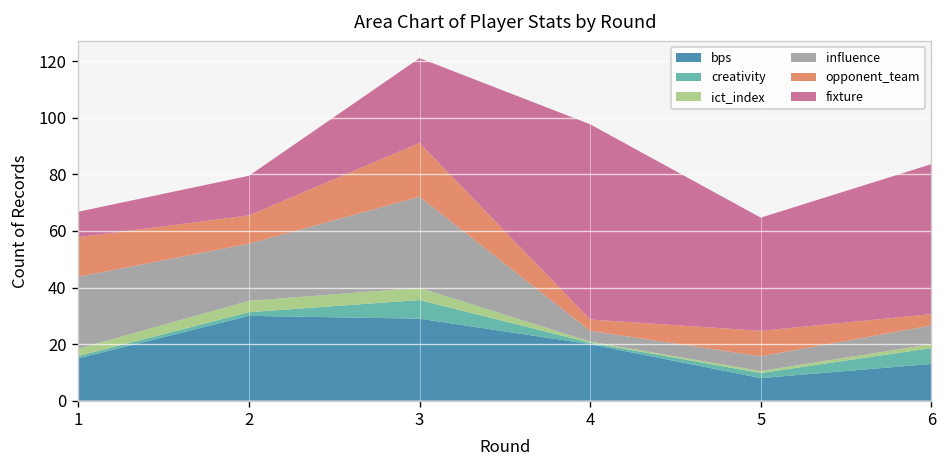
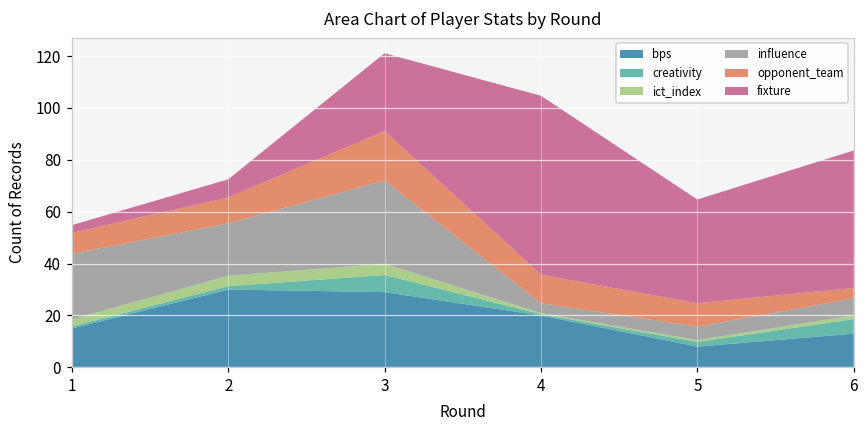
  {
    "opponent_team": {
-     "1": 14,
+     "1": 8,
      "2": 10,
      "3": 19,
-     "4": 4,
+     "4": 11,
      "5": 9,
      "6": 4
    },
    "fixture": {
-     "1": 9,
-     "2": 14,
+     "1": 3,
+     "2": 7,
      "3": 30,
      "4": 69,
      "5": 40,
      "6": 53
    }
  }
